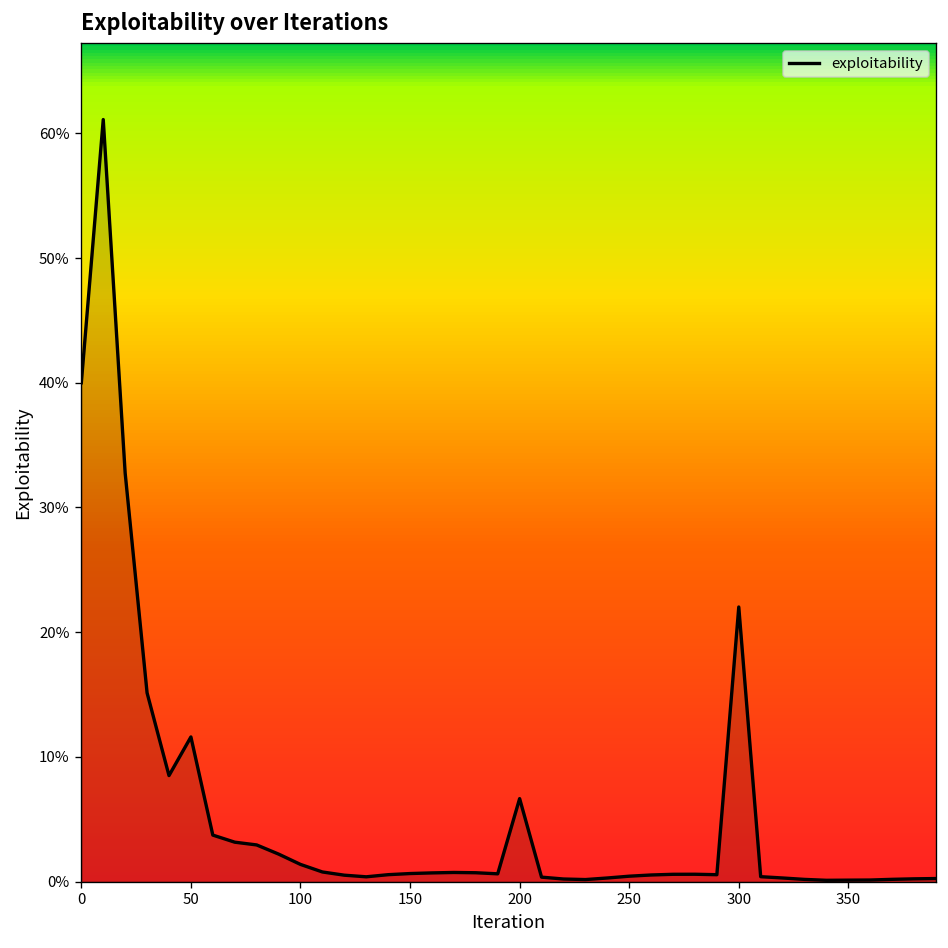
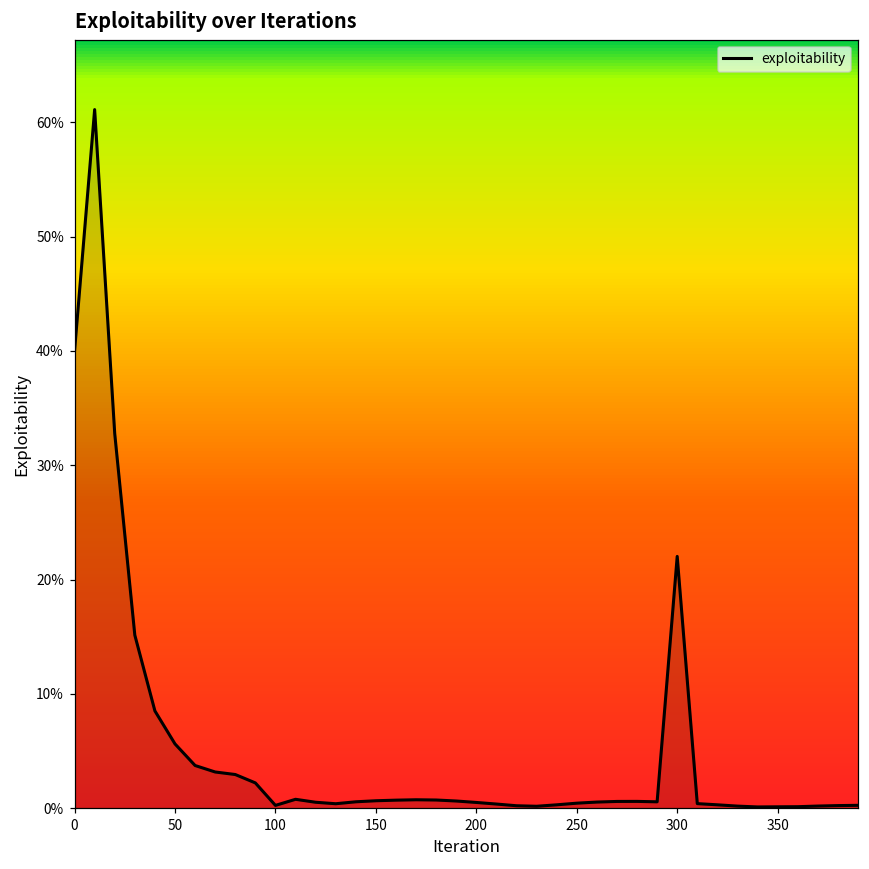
  {
    "0": "40.0%",
-   "50": "11.6%",
-   "100": "1.4%",
+   "50": "5.6%",
+   "100": "0.2%",
    "150": "0.7%",
-   "200": "6.7%",
+   "200": "0.5%",
    "250": "0.4%",
    "300": "22.0%",
    "350": "0.1%"
  }
